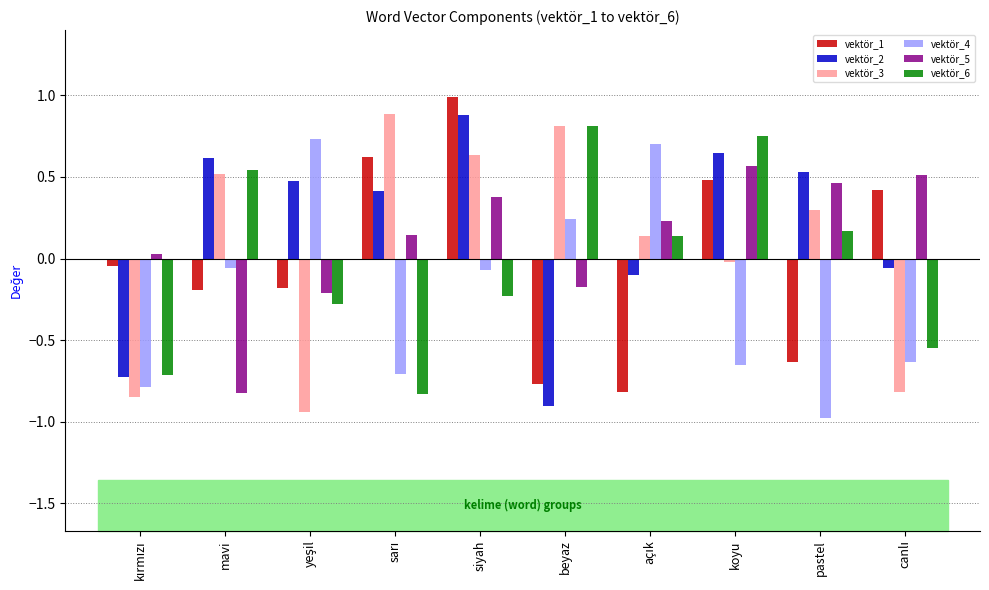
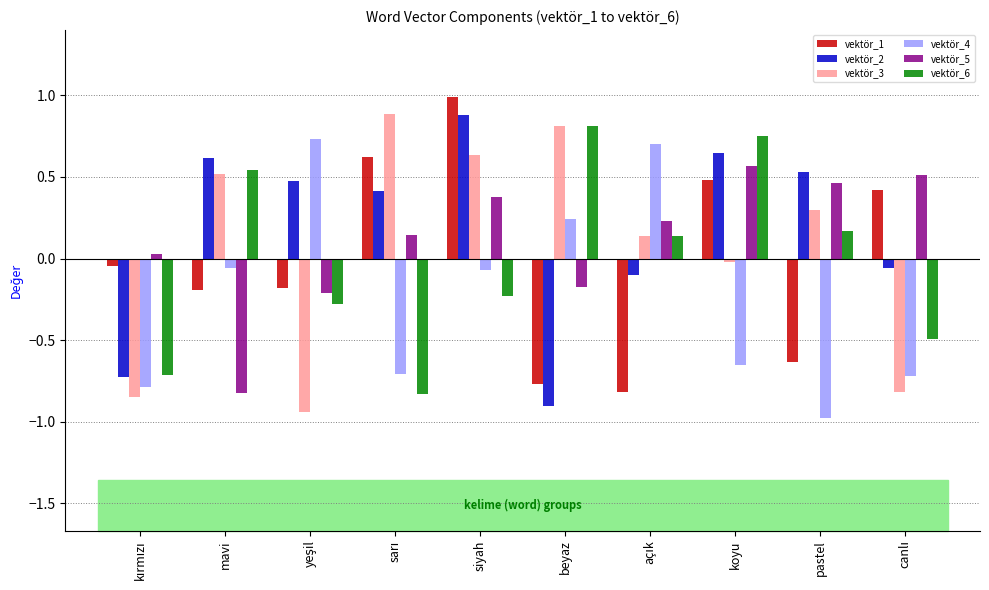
  {
    "vektör_1": {
      "kırmızı": -0.05,
      "mavi": -0.19,
      "yeşil": -0.18,
      "sarı": 0.62,
      "siyah": 0.99,
      "beyaz": -0.77,
      "açık": -0.82,
      "koyu": 0.48,
      "pastel": -0.63,
      "canlı": 0.42
    },
    "vektör_2": {
      "kırmızı": -0.72,
      "mavi": 0.62,
      "yeşil": 0.47,
      "sarı": 0.41,
      "siyah": 0.88,
      "beyaz": -0.91,
      "açık": -0.10,
      "koyu": 0.64,
      "pastel": 0.53,
      "canlı": -0.06
    },
    "vektör_3": {
      "kırmızı": -0.85,
      "mavi": 0.52,
      "yeşil": -0.94,
      "sarı": 0.89,
      "siyah": 0.63,
      "beyaz": 0.81,
      "açık": 0.14,
      "koyu": -0.02,
      "pastel": 0.30,
      "canlı": -0.82
    },
    "vektör_4": {
      "kırmızı": -0.78,
      "mavi": -0.06,
      "yeşil": 0.73,
      "sarı": -0.71,
      "siyah": -0.07,
      "beyaz": 0.24,
      "açık": 0.70,
      "koyu": -0.65,
      "pastel": -0.98,
-     "canlı": -0.63
+     "canlı": -0.72
    },
    "vektör_5": {
      "kırmızı": 0.03,
      "mavi": -0.82,
      "yeşil": -0.21,
      "sarı": 0.15,
      "siyah": 0.38,
      "beyaz": -0.17,
      "açık": 0.23,
      "koyu": 0.56,
      "pastel": 0.46,
      "canlı": 0.51
    },
    "vektör_6": {
      "kırmızı": -0.71,
      "mavi": 0.54,
      "yeşil": -0.28,
      "sarı": -0.83,
      "siyah": -0.23,
      "beyaz": 0.81,
      "açık": 0.14,
      "koyu": 0.75,
      "pastel": 0.17,
-     "canlı": -0.55
+     "canlı": -0.49
    }
  }
